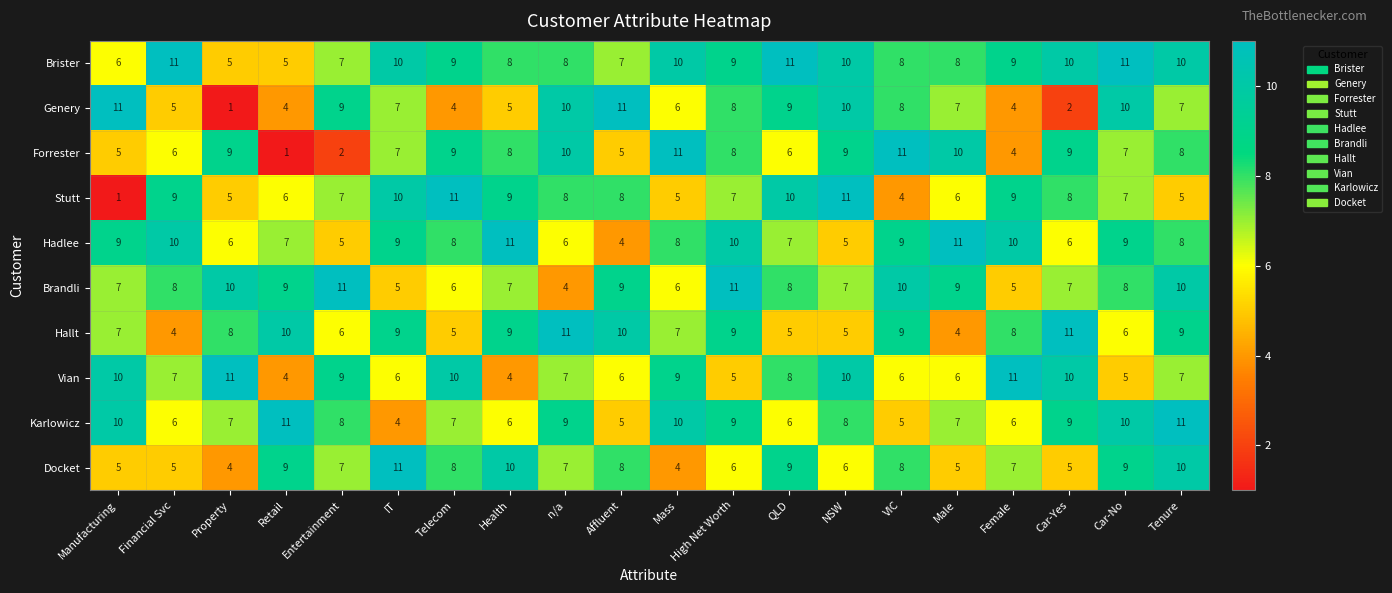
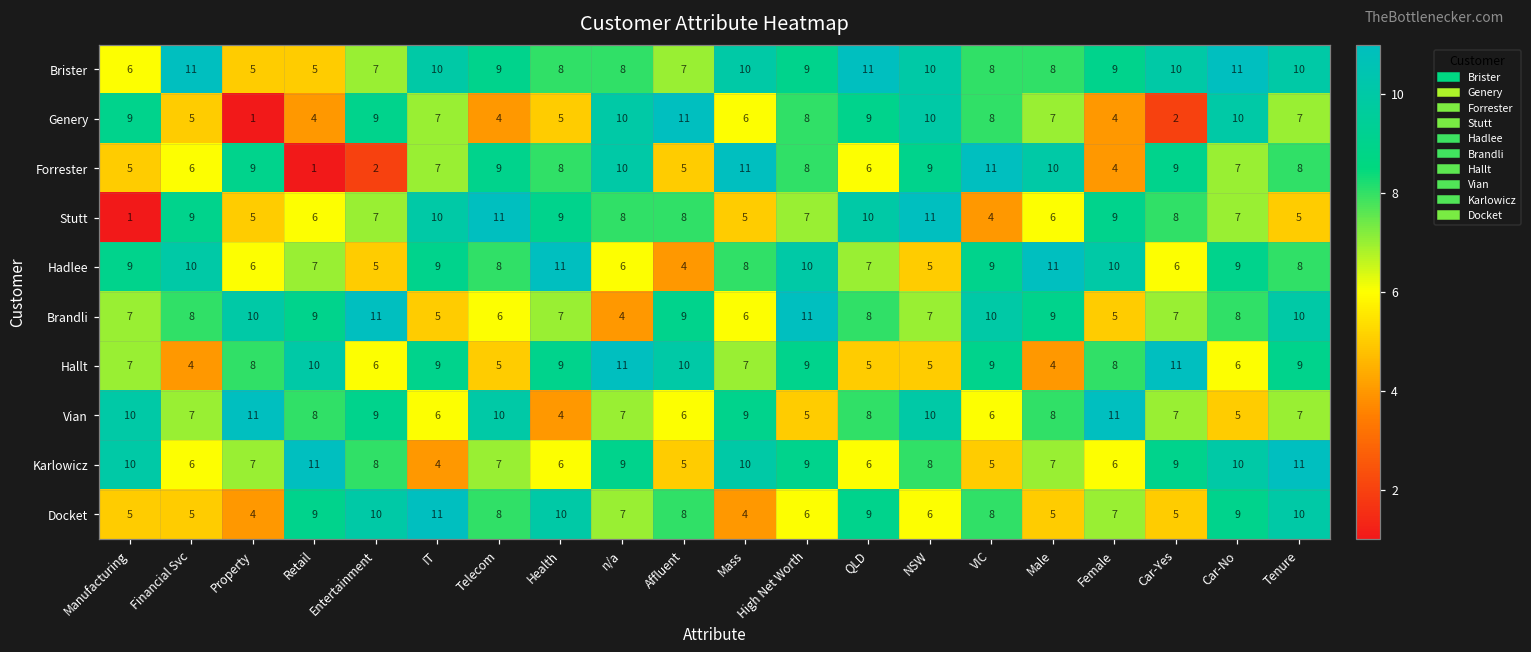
  {
    "Brister": {
      "Manufacturing": 6,
      "Financial Svc": 11,
      "Property": 5,
      "Retail": 5,
      "Entertainment": 7,
      "IT": 10,
      "Telecom": 9,
      "Health": 8,
      "n/a": 8,
      "Affluent": 7,
      "Mass": 10,
      "High Net Worth": 9,
      "QLD": 11,
      "NSW": 10,
      "VIC": 8,
      "Male": 8,
      "Female": 9,
      "Car-Yes": 10,
      "Car-No": 11,
      "Tenure": 10
    },
    "Genery": {
-     "Manufacturing": 11,
+     "Manufacturing": 9,
      "Financial Svc": 5,
      "Property": 1,
      "Retail": 4,
      "Entertainment": 9,
      "IT": 7,
      "Telecom": 4,
      "Health": 5,
      "n/a": 10,
      "Affluent": 11,
      "Mass": 6,
      "High Net Worth": 8,
      "QLD": 9,
      "NSW": 10,
      "VIC": 8,
      "Male": 7,
      "Female": 4,
      "Car-Yes": 2,
      "Car-No": 10,
      "Tenure": 7
    },
    "Forrester": {
      "Manufacturing": 5,
      "Financial Svc": 6,
      "Property": 9,
      "Retail": 1,
      "Entertainment": 2,
      "IT": 7,
      "Telecom": 9,
      "Health": 8,
      "n/a": 10,
      "Affluent": 5,
      "Mass": 11,
      "High Net Worth": 8,
      "QLD": 6,
      "NSW": 9,
      "VIC": 11,
      "Male": 10,
      "Female": 4,
      "Car-Yes": 9,
      "Car-No": 7,
      "Tenure": 8
    },
    "Stutt": {
      "Manufacturing": 1,
      "Financial Svc": 9,
      "Property": 5,
      "Retail": 6,
      "Entertainment": 7,
      "IT": 10,
      "Telecom": 11,
      "Health": 9,
      "n/a": 8,
      "Affluent": 8,
      "Mass": 5,
      "High Net Worth": 7,
      "QLD": 10,
      "NSW": 11,
      "VIC": 4,
      "Male": 6,
      "Female": 9,
      "Car-Yes": 8,
      "Car-No": 7,
      "Tenure": 5
    },
    "Hadlee": {
      "Manufacturing": 9,
      "Financial Svc": 10,
      "Property": 6,
      "Retail": 7,
      "Entertainment": 5,
      "IT": 9,
      "Telecom": 8,
      "Health": 11,
      "n/a": 6,
      "Affluent": 4,
      "Mass": 8,
      "High Net Worth": 10,
      "QLD": 7,
      "NSW": 5,
      "VIC": 9,
      "Male": 11,
      "Female": 10,
      "Car-Yes": 6,
      "Car-No": 9,
      "Tenure": 8
    },
    "Brandli": {
      "Manufacturing": 7,
      "Financial Svc": 8,
      "Property": 10,
      "Retail": 9,
      "Entertainment": 11,
      "IT": 5,
      "Telecom": 6,
      "Health": 7,
      "n/a": 4,
      "Affluent": 9,
      "Mass": 6,
      "High Net Worth": 11,
      "QLD": 8,
      "NSW": 7,
      "VIC": 10,
      "Male": 9,
      "Female": 5,
      "Car-Yes": 7,
      "Car-No": 8,
      "Tenure": 10
    },
    "Hallt": {
      "Manufacturing": 7,
      "Financial Svc": 4,
      "Property": 8,
      "Retail": 10,
      "Entertainment": 6,
      "IT": 9,
      "Telecom": 5,
      "Health": 9,
      "n/a": 11,
      "Affluent": 10,
      "Mass": 7,
      "High Net Worth": 9,
      "QLD": 5,
      "NSW": 5,
      "VIC": 9,
      "Male": 4,
      "Female": 8,
      "Car-Yes": 11,
      "Car-No": 6,
      "Tenure": 9
    },
    "Vian": {
      "Manufacturing": 10,
      "Financial Svc": 7,
      "Property": 11,
-     "Retail": 4,
+     "Retail": 8,
      "Entertainment": 9,
      "IT": 6,
      "Telecom": 10,
      "Health": 4,
      "n/a": 7,
      "Affluent": 6,
      "Mass": 9,
      "High Net Worth": 5,
      "QLD": 8,
      "NSW": 10,
      "VIC": 6,
-     "Male": 6,
+     "Male": 8,
      "Female": 11,
-     "Car-Yes": 10,
+     "Car-Yes": 7,
      "Car-No": 5,
      "Tenure": 7
    },
    "Karlowicz": {
      "Manufacturing": 10,
      "Financial Svc": 6,
      "Property": 7,
      "Retail": 11,
      "Entertainment": 8,
      "IT": 4,
      "Telecom": 7,
      "Health": 6,
      "n/a": 9,
      "Affluent": 5,
      "Mass": 10,
      "High Net Worth": 9,
      "QLD": 6,
      "NSW": 8,
      "VIC": 5,
      "Male": 7,
      "Female": 6,
      "Car-Yes": 9,
      "Car-No": 10,
      "Tenure": 11
    },
    "Docket": {
      "Manufacturing": 5,
      "Financial Svc": 5,
      "Property": 4,
      "Retail": 9,
-     "Entertainment": 7,
+     "Entertainment": 10,
      "IT": 11,
      "Telecom": 8,
      "Health": 10,
      "n/a": 7,
      "Affluent": 8,
      "Mass": 4,
      "High Net Worth": 6,
      "QLD": 9,
      "NSW": 6,
      "VIC": 8,
      "Male": 5,
      "Female": 7,
      "Car-Yes": 5,
      "Car-No": 9,
      "Tenure": 10
    }
  }
